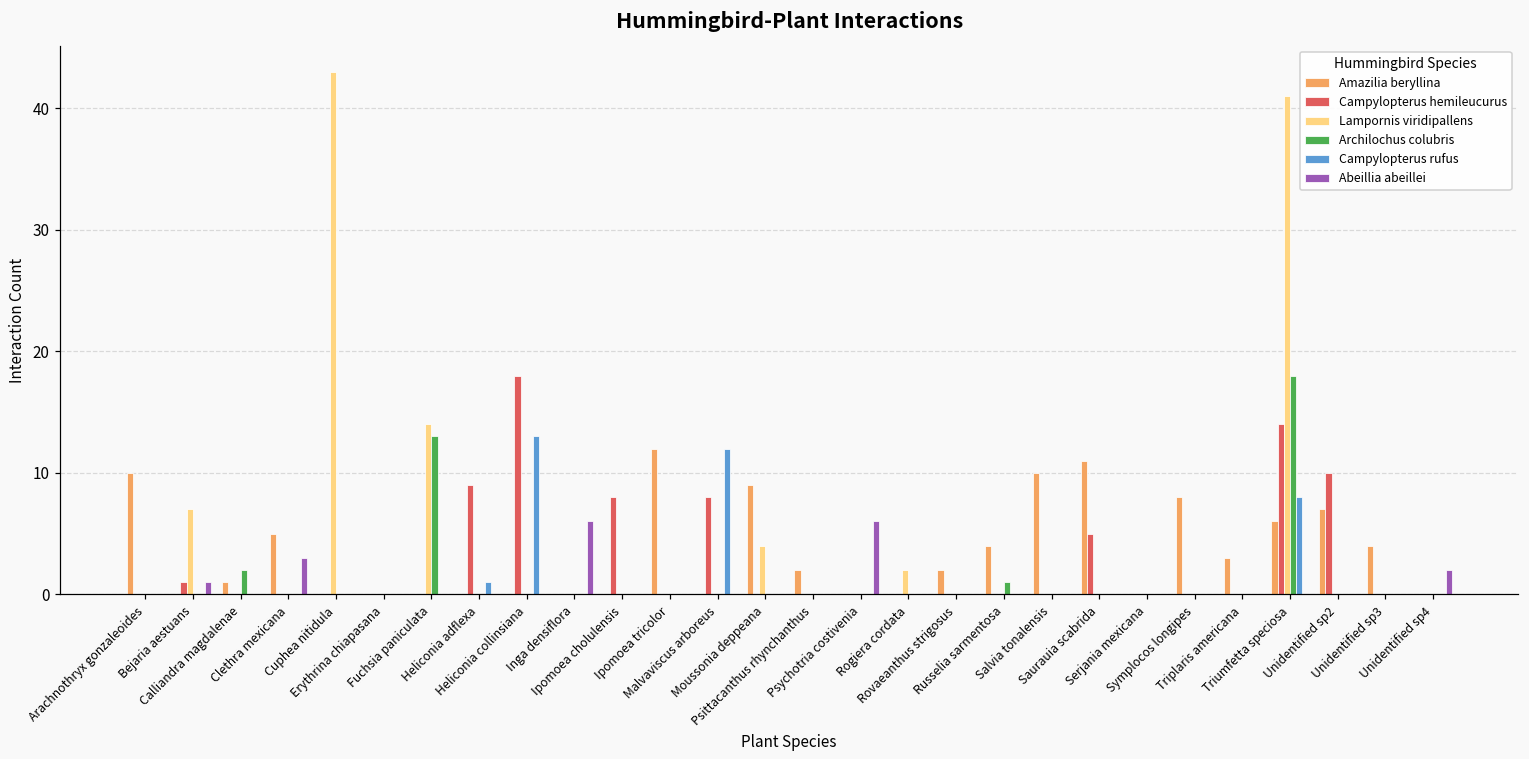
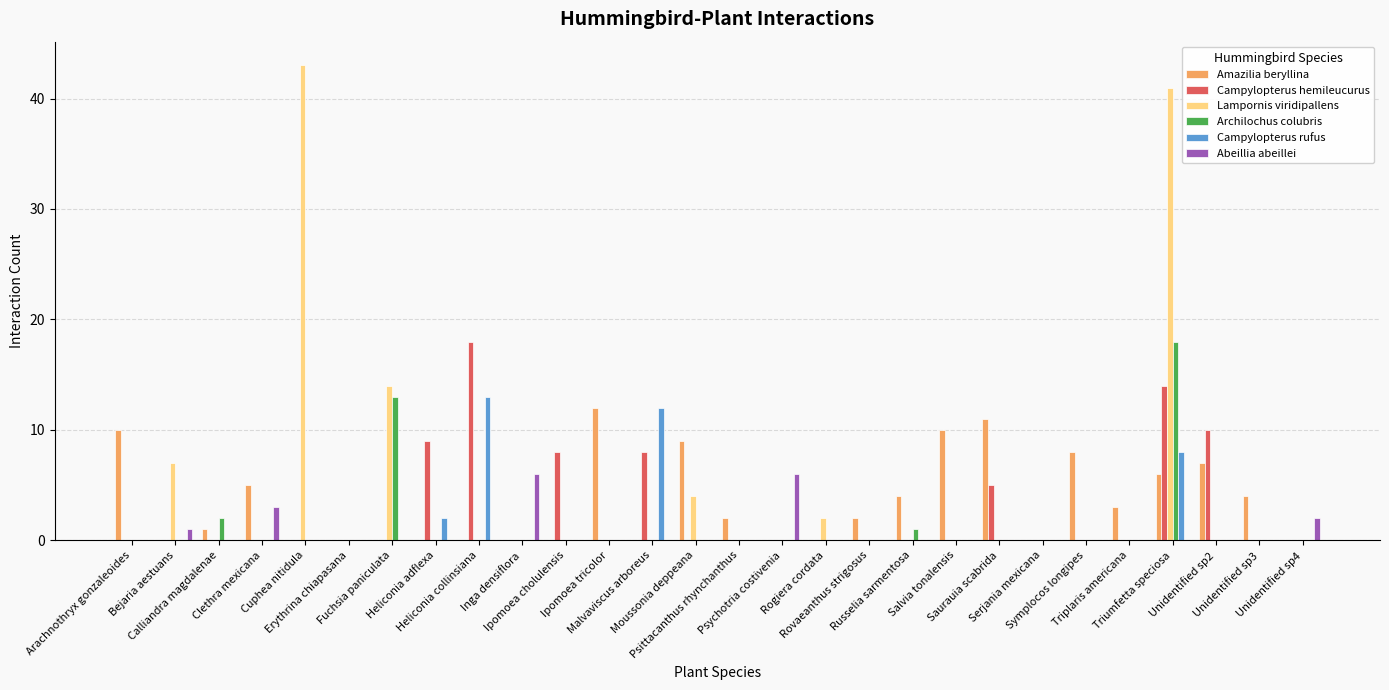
  {
    "Campylopterus hemileucurus": {
      "Arachnothryx gonzaleoides": 0,
-     "Bejaria aestuans": 1,
+     "Bejaria aestuans": 0,
      "Calliandra magdalenae": 0,
      "Clethra mexicana": 0,
      "Cuphea nitidula": 0,
      "Erythrina chiapasana": 0,
      "Fuchsia paniculata": 0,
      "Heliconia adflexa": 9,
      "Heliconia collinsiana": 18,
      "Inga densiflora": 0,
      "Ipomoea cholulensis": 8,
      "Ipomoea tricolor": 0,
      "Malvaviscus arboreus": 8,
      "Moussonia deppeana": 0,
      "Psittacanthus rhynchanthus": 0,
      "Psychotria costivenia": 0,
      "Rogiera cordata": 0,
      "Rovaeanthus strigosus": 0,
      "Russelia sarmentosa": 0,
      "Salvia tonalensis": 0,
      "Saurauia scabrida": 5,
      "Serjania mexicana": 0,
      "Symplocos longipes": 0,
      "Triplaris americana": 0,
      "Triumfetta speciosa": 14,
      "Unidentified sp2": 10,
      "Unidentified sp3": 0,
      "Unidentified sp4": 0
    },
    "Archilochus colubris": {
      "Arachnothryx gonzaleoides": 0,
      "Bejaria aestuans": 0,
      "Calliandra magdalenae": 2,
      "Clethra mexicana": 0,
      "Cuphea nitidula": 0,
      "Erythrina chiapasana": 0,
      "Fuchsia paniculata": 13,
      "Heliconia adflexa": 0,
      "Heliconia collinsiana": 0,
      "Inga densiflora": 0,
      "Ipomoea cholulensis": 0,
      "Ipomoea tricolor": 0,
      "Malvaviscus arboreus": 0,
      "Moussonia deppeana": 0,
      "Psittacanthus rhynchanthus": 0,
      "Psychotria costivenia": 0,
      "Rogiera cordata": 0,
      "Rovaeanthus strigosus": 0,
      "Russelia sarmentosa": 1,
      "Salvia tonalensis": 0,
      "Saurauia scabrida": 0,
      "Serjania mexicana": 0,
      "Symplocos longipes": 0,
      "Triplaris americana": 0,
      "Triumfetta speciosa": 18,
      "Unidentified sp2": 0,
      "Unidentified sp3": 0,
      "Unidentified sp4": 0
    },
    "Campylopterus rufus": {
      "Arachnothryx gonzaleoides": 0,
      "Bejaria aestuans": 0,
      "Calliandra magdalenae": 0,
      "Clethra mexicana": 0,
      "Cuphea nitidula": 0,
      "Erythrina chiapasana": 0,
      "Fuchsia paniculata": 0,
-     "Heliconia adflexa": 1,
+     "Heliconia adflexa": 2,
      "Heliconia collinsiana": 13,
      "Inga densiflora": 0,
      "Ipomoea cholulensis": 0,
      "Ipomoea tricolor": 0,
      "Malvaviscus arboreus": 12,
      "Moussonia deppeana": 0,
      "Psittacanthus rhynchanthus": 0,
      "Psychotria costivenia": 0,
      "Rogiera cordata": 0,
      "Rovaeanthus strigosus": 0,
      "Russelia sarmentosa": 0,
      "Salvia tonalensis": 0,
      "Saurauia scabrida": 0,
      "Serjania mexicana": 0,
      "Symplocos longipes": 0,
      "Triplaris americana": 0,
      "Triumfetta speciosa": 8,
      "Unidentified sp2": 0,
      "Unidentified sp3": 0,
      "Unidentified sp4": 0
    },
    "Abeillia abeillei": {
      "Arachnothryx gonzaleoides": 0,
      "Bejaria aestuans": 1,
      "Calliandra magdalenae": 0,
      "Clethra mexicana": 3,
      "Cuphea nitidula": 0,
      "Erythrina chiapasana": 0,
      "Fuchsia paniculata": 0,
      "Heliconia adflexa": 0,
      "Heliconia collinsiana": 0,
      "Inga densiflora": 6,
      "Ipomoea cholulensis": 0,
      "Ipomoea tricolor": 0,
      "Malvaviscus arboreus": 0,
      "Moussonia deppeana": 0,
      "Psittacanthus rhynchanthus": 0,
      "Psychotria costivenia": 6,
      "Rogiera cordata": 0,
      "Rovaeanthus strigosus": 0,
      "Russelia sarmentosa": 0,
      "Salvia tonalensis": 0,
      "Saurauia scabrida": 0,
      "Serjania mexicana": 0,
      "Symplocos longipes": 0,
      "Triplaris americana": 0,
      "Triumfetta speciosa": 0,
      "Unidentified sp2": 0,
      "Unidentified sp3": 0,
      "Unidentified sp4": 2
    }
  }
